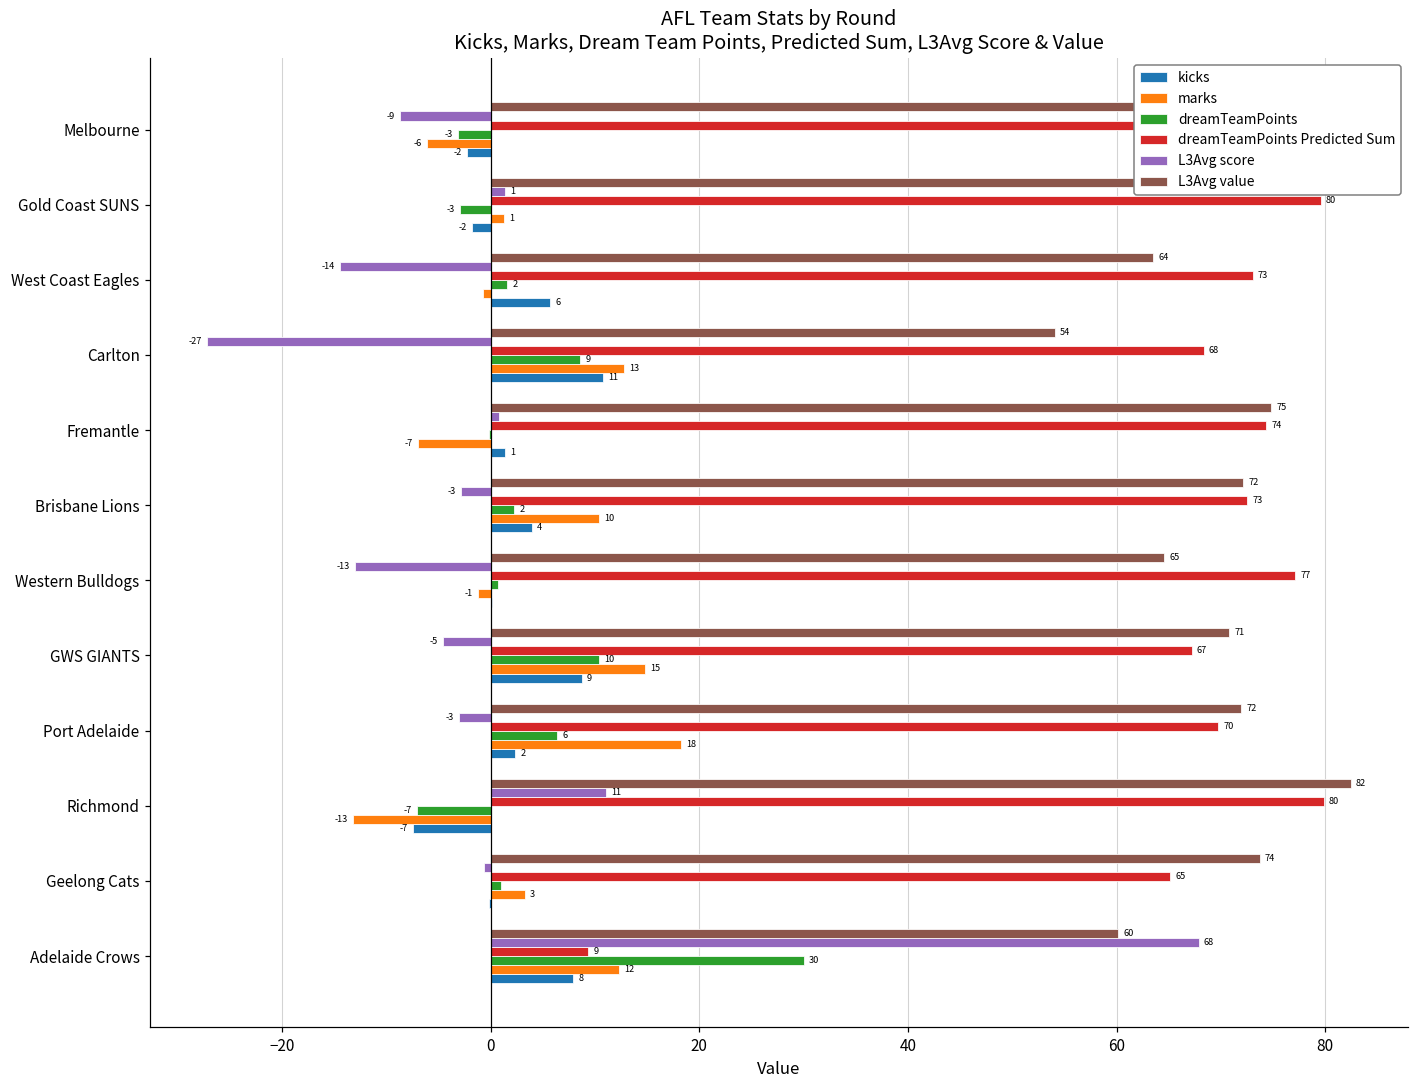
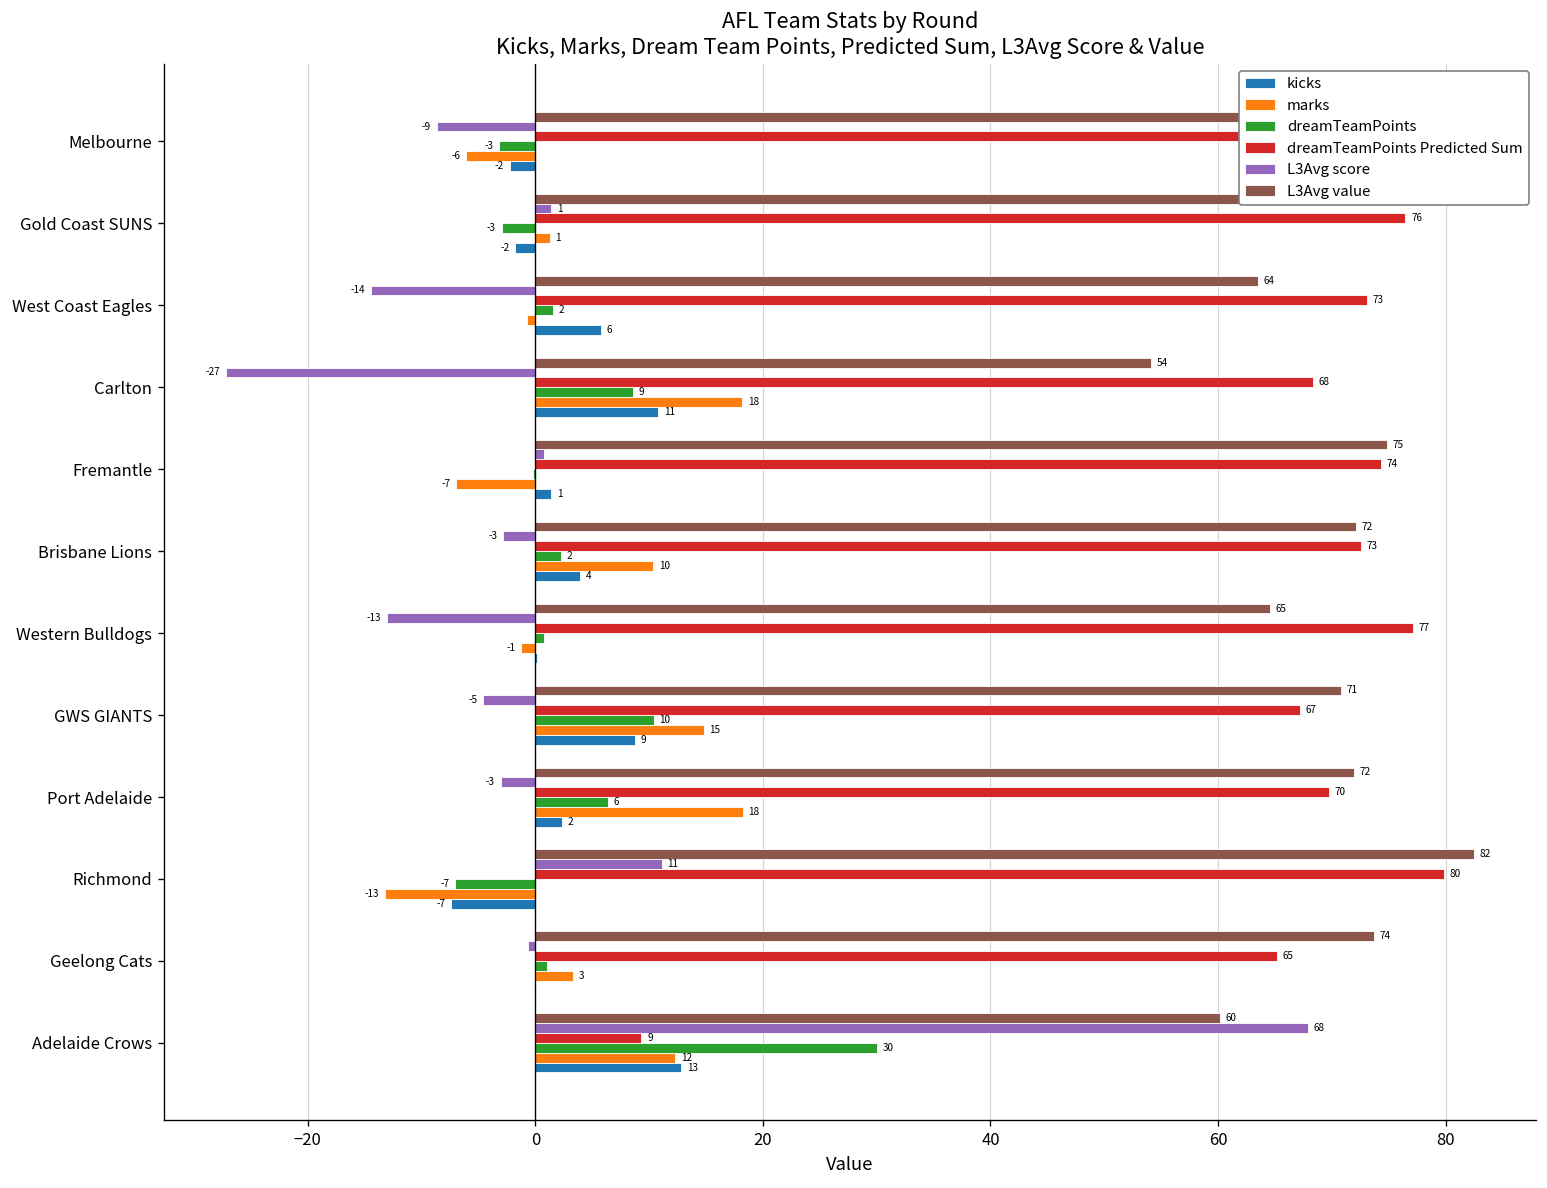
  {
    "kicks": {
      "Melbourne": -2,
      "Gold Coast SUNS": -2,
      "West Coast Eagles": 6,
      "Carlton": 11,
      "Fremantle": 1,
      "Brisbane Lions": 4,
      "GWS GIANTS": 9,
      "Port Adelaide": 2,
      "Richmond": -7,
-     "Adelaide Crows": 8
+     "Adelaide Crows": 13
    },
    "marks": {
      "Melbourne": -6,
      "Gold Coast SUNS": 1,
-     "Carlton": 13,
+     "Carlton": 18,
      "Fremantle": -7,
      "Brisbane Lions": 10,
      "Western Bulldogs": -1,
      "GWS GIANTS": 15,
      "Port Adelaide": 18,
      "Richmond": -13,
      "Geelong Cats": 3,
      "Adelaide Crows": 12
    },
    "dreamTeamPoints": {
      "Melbourne": -3,
      "Gold Coast SUNS": -3,
      "West Coast Eagles": 2,
      "Carlton": 9,
      "Brisbane Lions": 2,
      "GWS GIANTS": 10,
      "Port Adelaide": 6,
      "Richmond": -7,
      "Adelaide Crows": 30
    },
    "dreamTeamPoints Predicted Sum": {
-     "Gold Coast SUNS": 80
+     "Gold Coast SUNS": 76
    },
    "L3Avg score": {
      "Melbourne": -9,
      "Gold Coast SUNS": 1,
      "West Coast Eagles": -14,
      "Carlton": -27,
      "Brisbane Lions": -3,
      "Western Bulldogs": -13,
      "GWS GIANTS": -5,
      "Port Adelaide": -3,
      "Richmond": 11,
      "Adelaide Crows": 68
    },
    "L3Avg value": {
      "West Coast Eagles": 64,
      "Carlton": 54,
      "Fremantle": 75,
      "Brisbane Lions": 72,
      "Western Bulldogs": 65,
      "GWS GIANTS": 71,
      "Port Adelaide": 72,
      "Richmond": 82,
      "Geelong Cats": 74,
      "Adelaide Crows": 60
    }
  }
